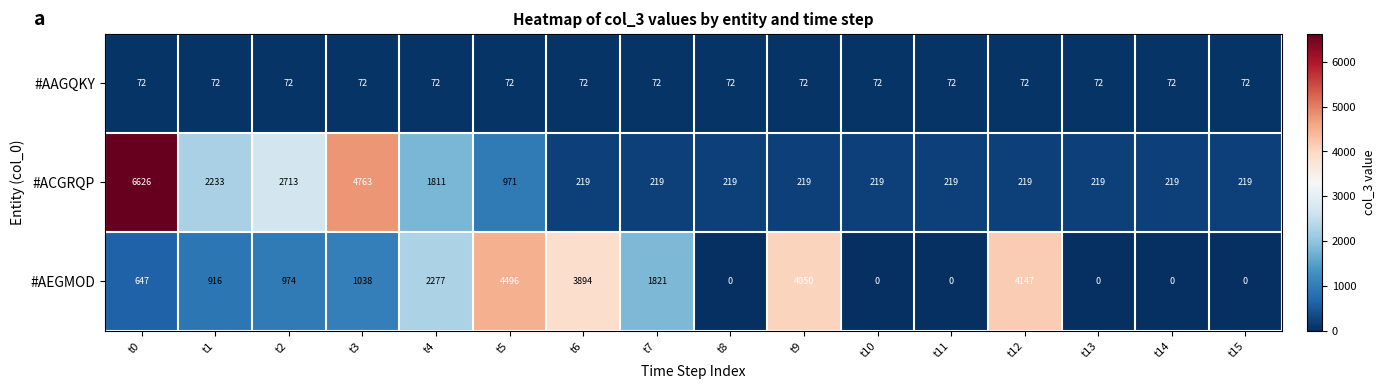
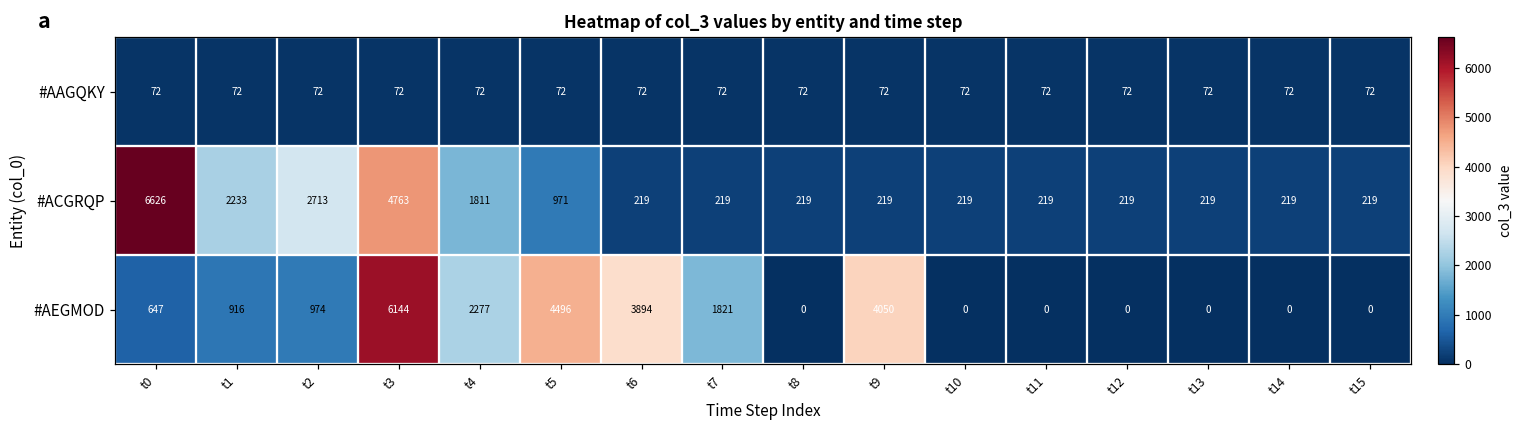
  {
    "#AAGQKY": {
      "t0": 72,
      "t1": 72,
      "t2": 72,
      "t3": 72,
      "t4": 72,
      "t5": 72,
      "t6": 72,
      "t7": 72,
      "t8": 72,
      "t9": 72,
      "t10": 72,
      "t11": 72,
      "t12": 72,
      "t13": 72,
      "t14": 72,
      "t15": 72
    },
    "#ACGRQP": {
      "t0": 6626,
      "t1": 2233,
      "t2": 2713,
      "t3": 4763,
      "t4": 1811,
      "t5": 971,
      "t6": 219,
      "t7": 219,
      "t8": 219,
      "t9": 219,
      "t10": 219,
      "t11": 219,
      "t12": 219,
      "t13": 219,
      "t14": 219,
      "t15": 219
    },
    "#AEGMOD": {
      "t0": 647,
      "t1": 916,
      "t2": 974,
-     "t3": 1038,
+     "t3": 6144,
      "t4": 2277,
      "t5": 4496,
      "t6": 3894,
      "t7": 1821,
      "t8": 0,
      "t9": 4050,
      "t10": 0,
      "t11": 0,
-     "t12": 4147,
+     "t12": 0,
      "t13": 0,
      "t14": 0,
      "t15": 0
    }
  }
